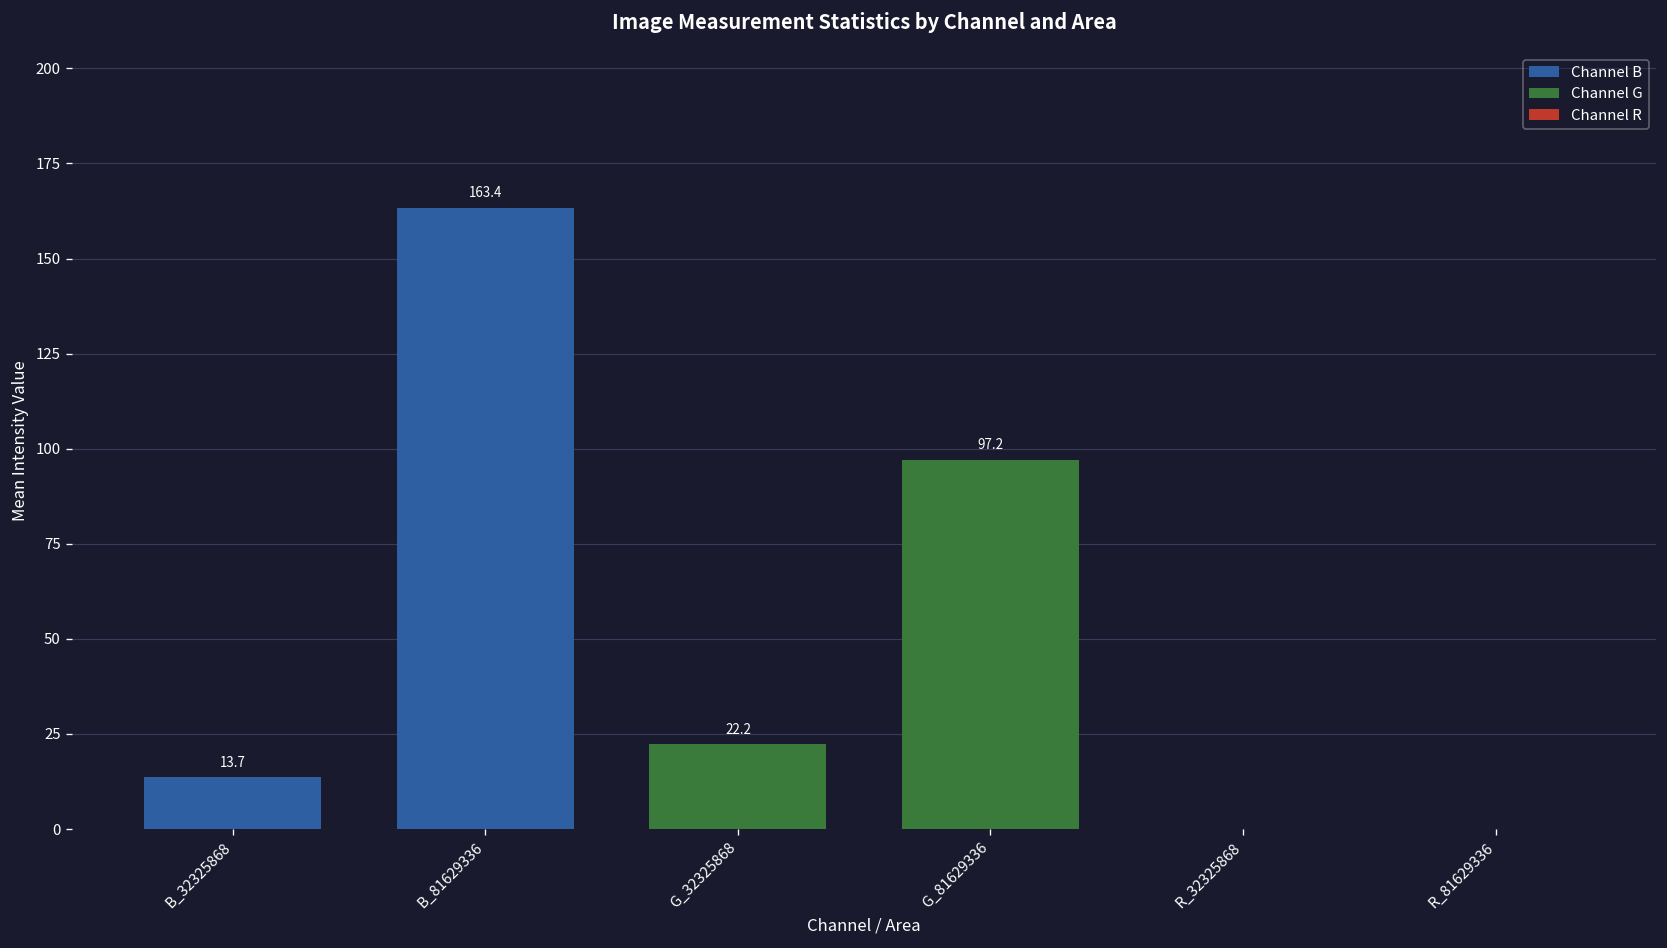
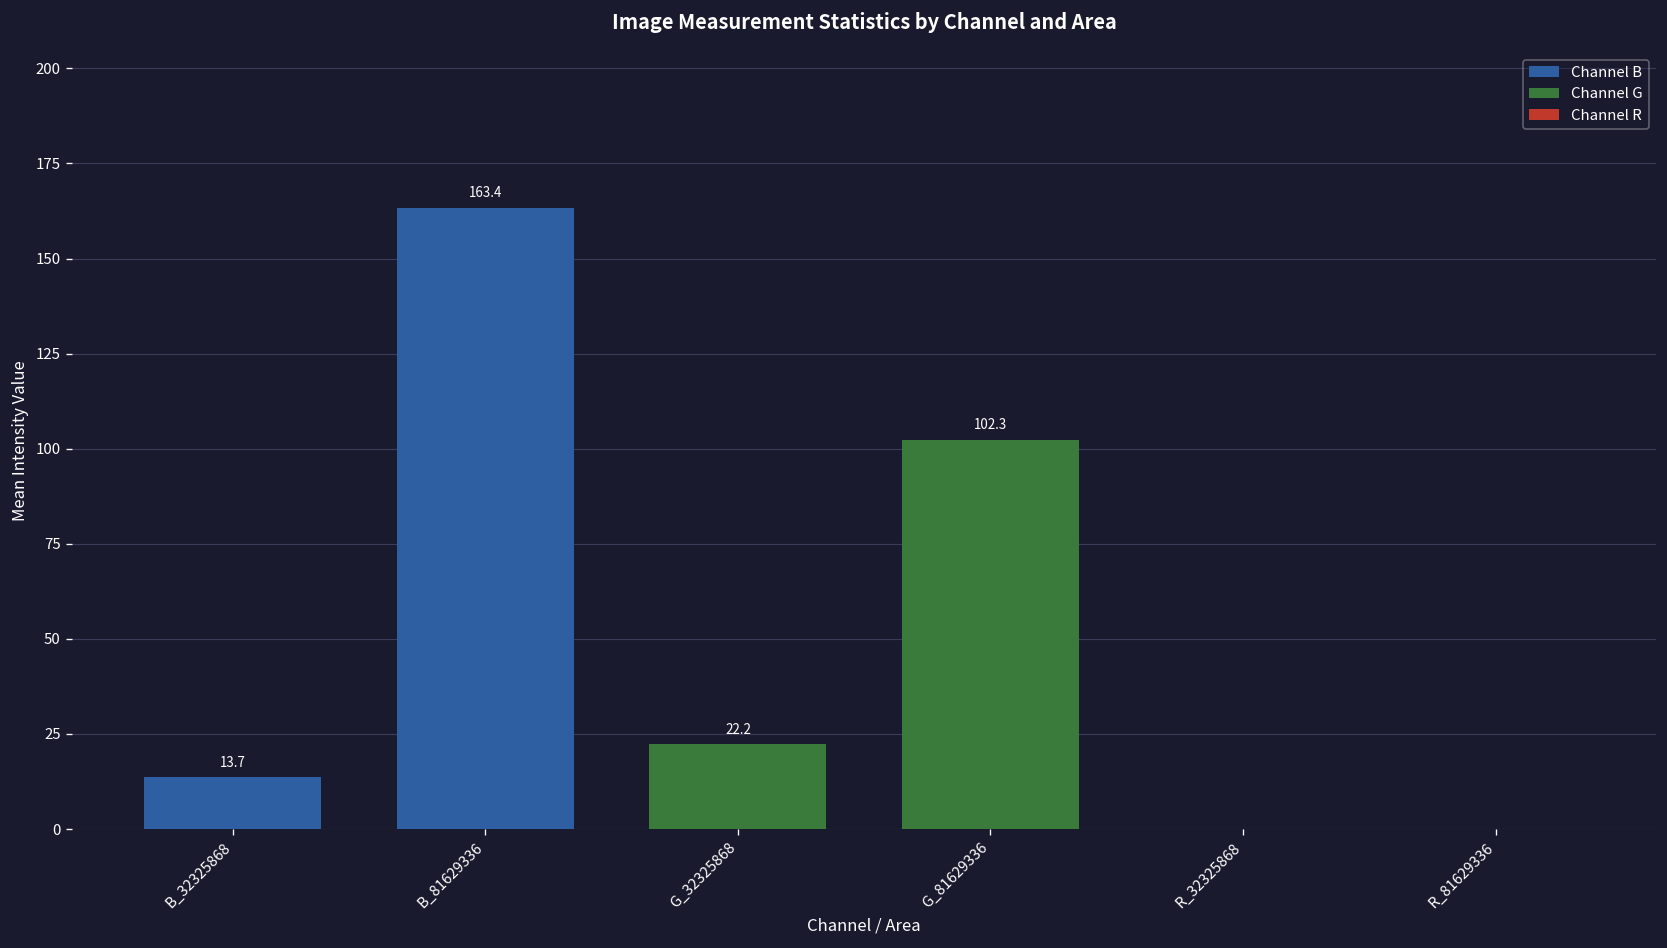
  {
    "B_32325868": 13.7,
    "B_81629336": 163.4,
    "G_32325868": 22.2,
-   "G_81629336": 97.2
+   "G_81629336": 102.3
  }
